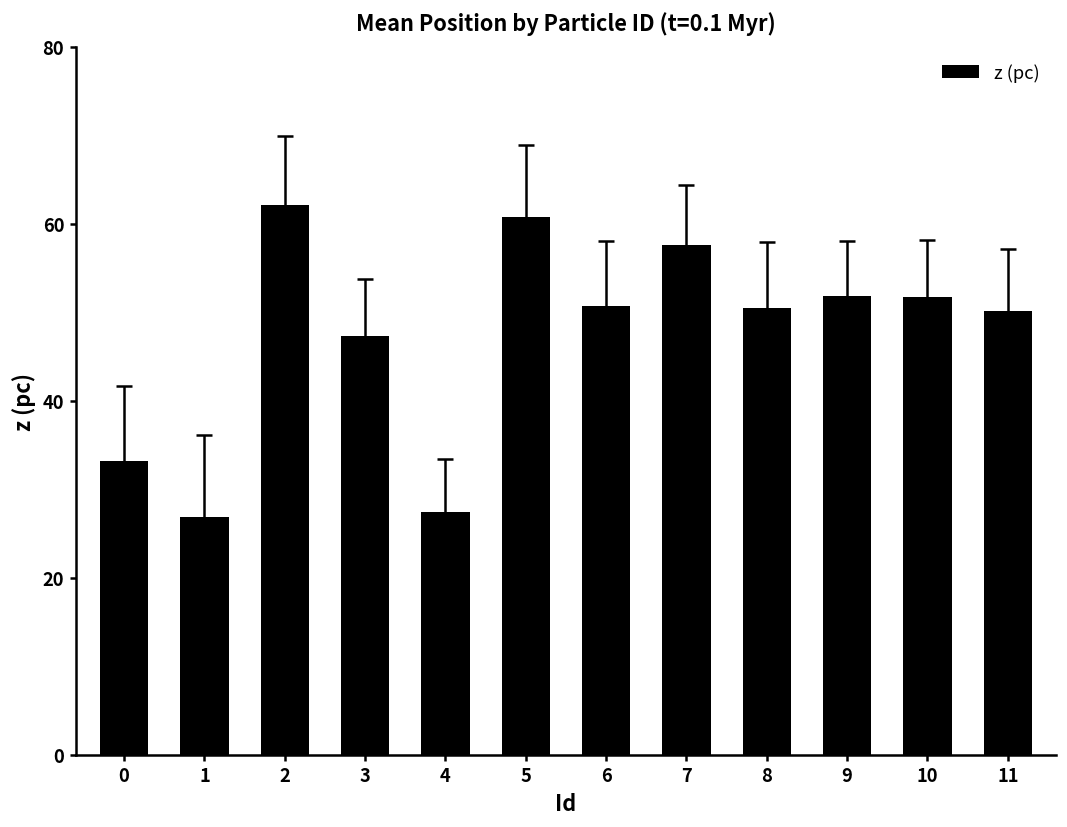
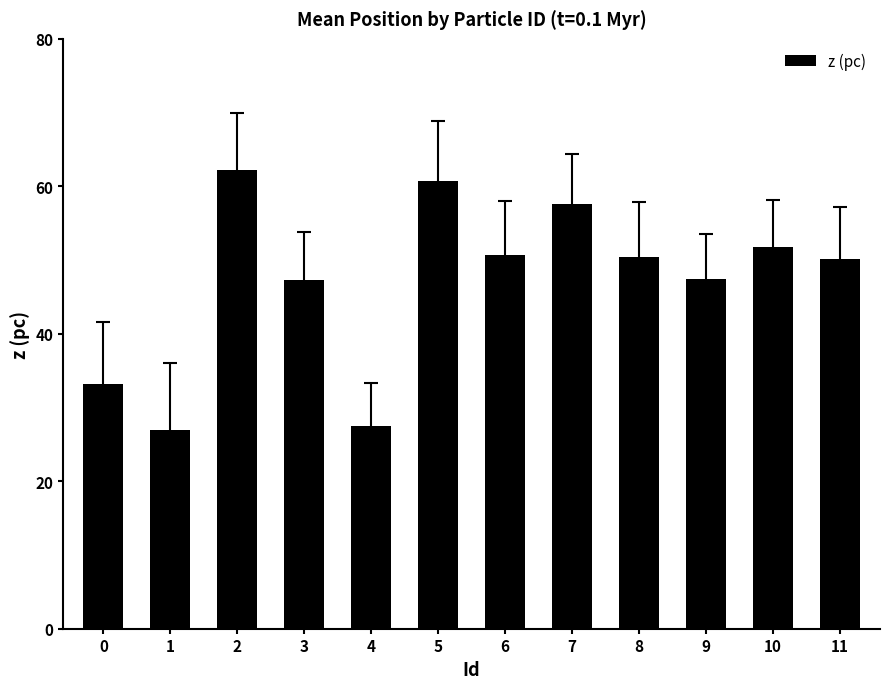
  {
    "z (pc)": {
      "0": 33,
      "1": 27,
      "2": 62,
      "3": 47,
      "4": 27,
      "5": 61,
      "6": 51,
      "7": 58,
      "8": 50,
-     "9": 52,
+     "9": 47,
      "10": 52,
      "11": 50
    }
  }
